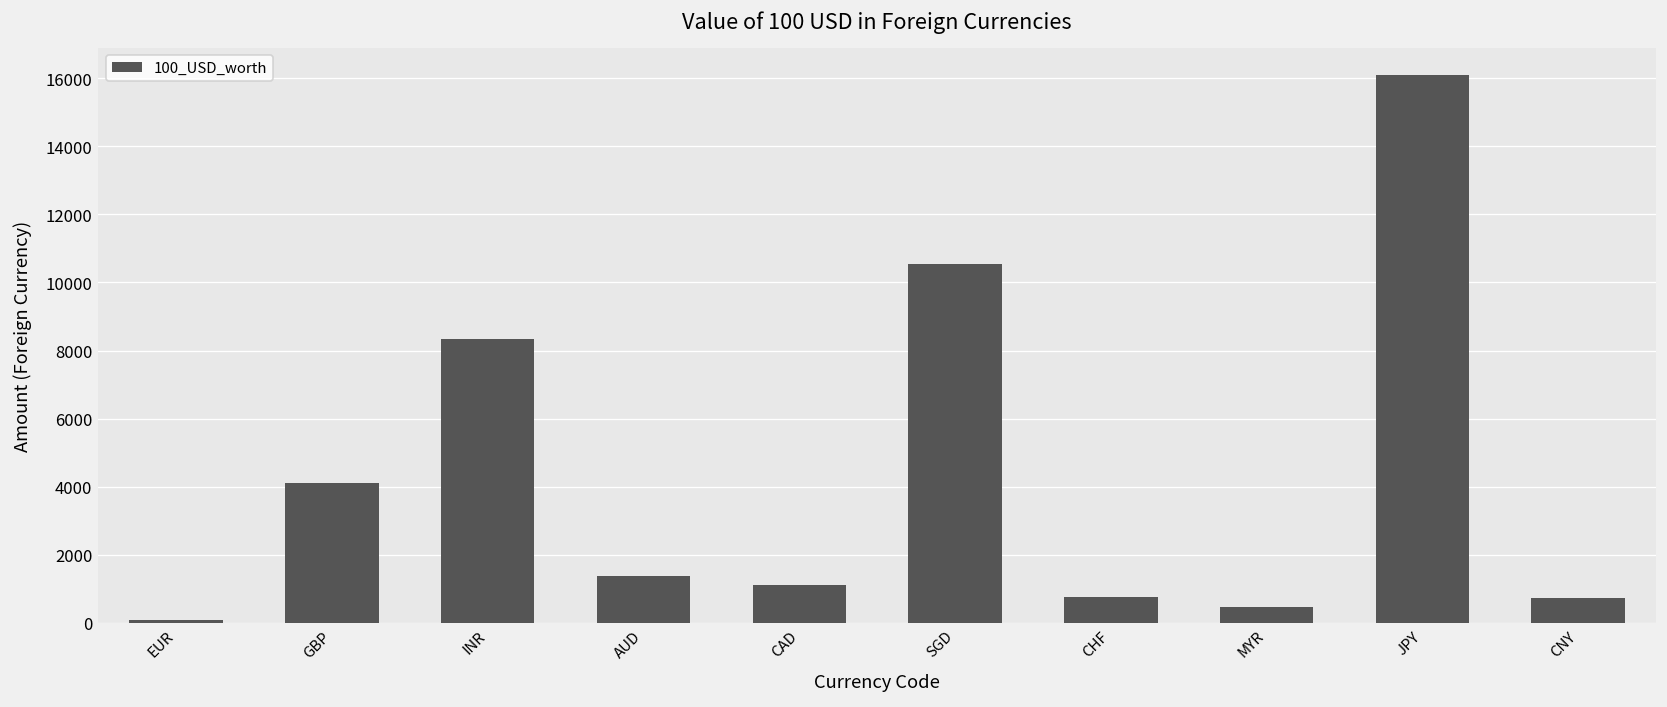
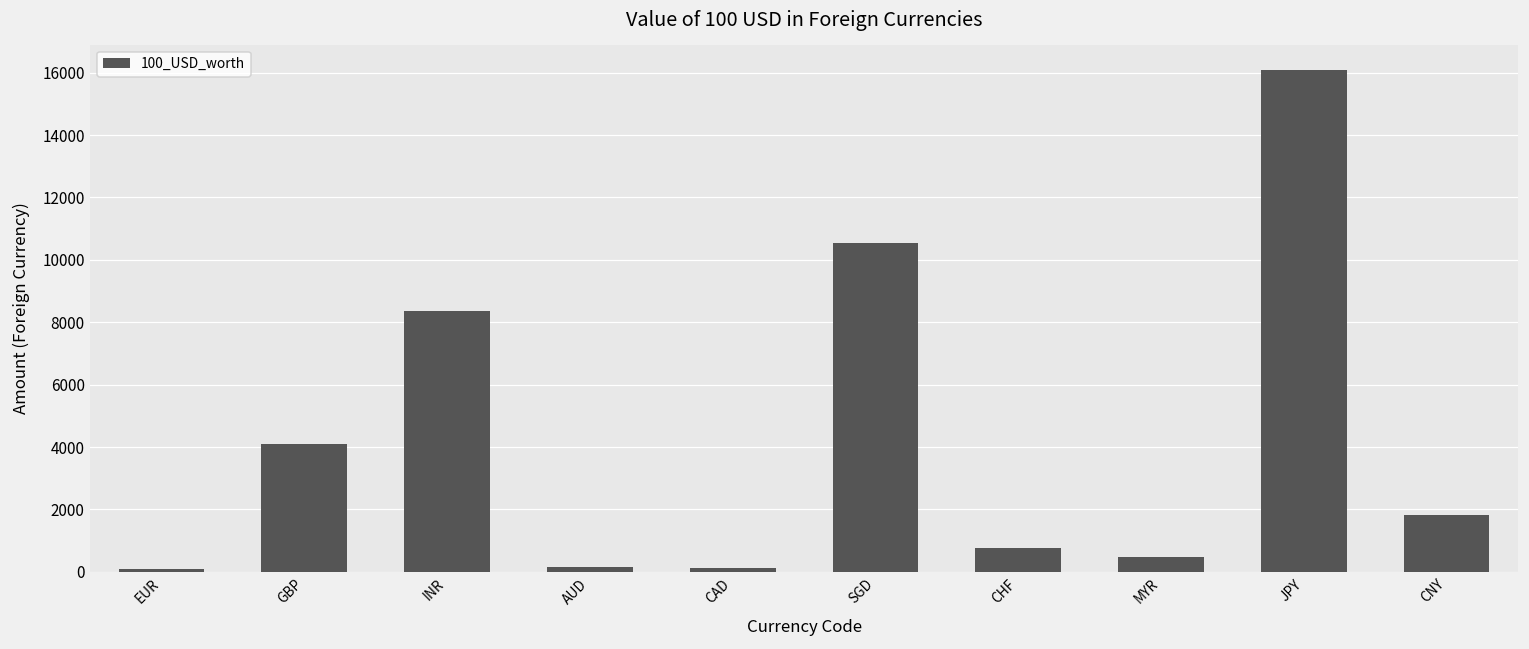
  {
    "EUR": 100,
    "GBP": 4100,
    "INR": 8300,
-   "AUD": 1400,
-   "CAD": 1100,
+   "AUD": 100,
+   "CAD": 100,
    "SGD": 10500,
    "CHF": 800,
    "MYR": 500,
    "JPY": 16100,
-   "CNY": 700
+   "CNY": 1800
  }
